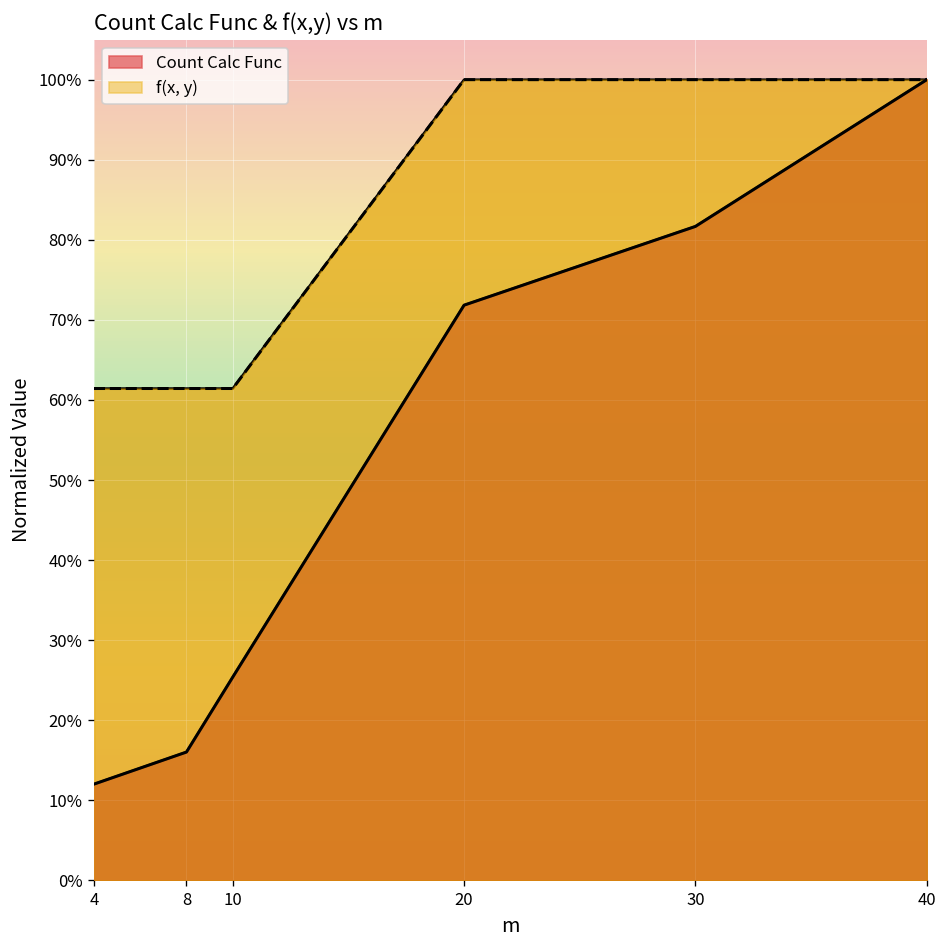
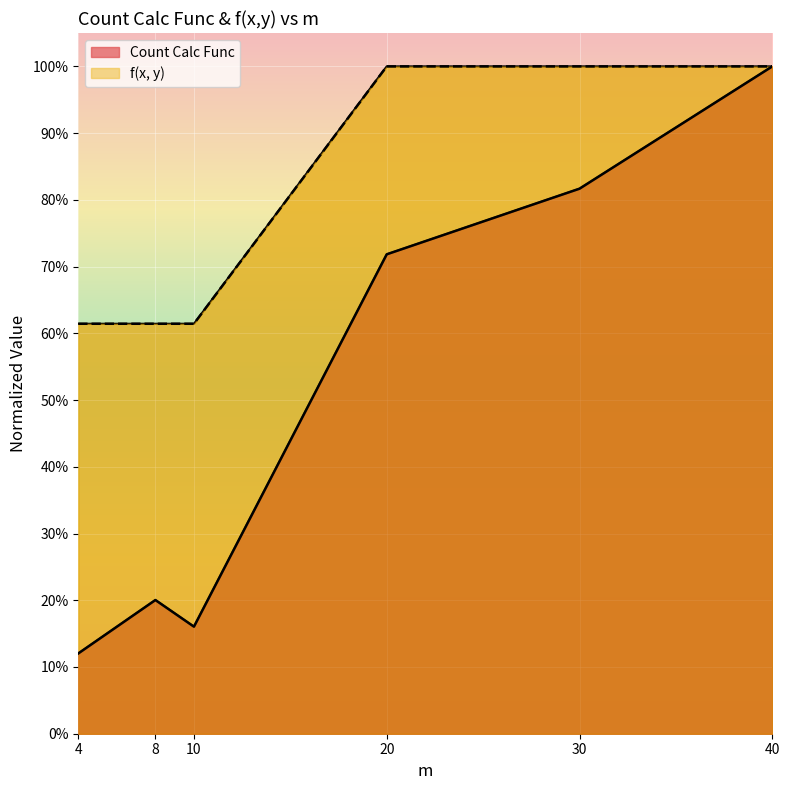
  {
    "Count Calc Func": {
      "4": "12%",
-     "8": "16%",
-     "10": "25%",
+     "8": "20%",
+     "10": "16%",
      "20": "72%",
      "30": "82%"
    },
    "f(x, y)": {
      "4": "61%",
      "8": "61%",
      "10": "61%",
      "20": "100%",
      "30": "100%"
    }
  }
